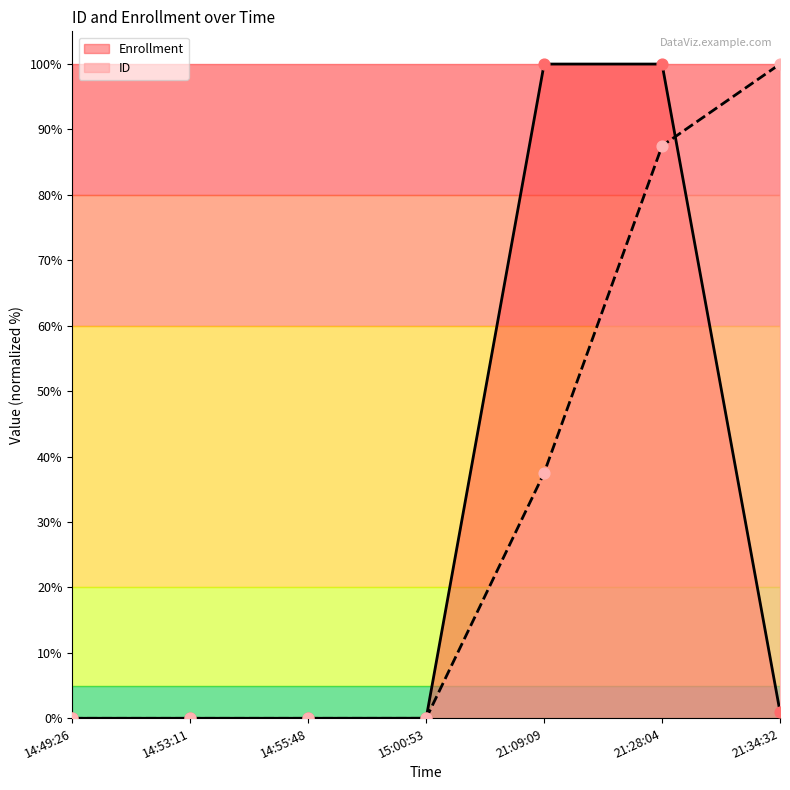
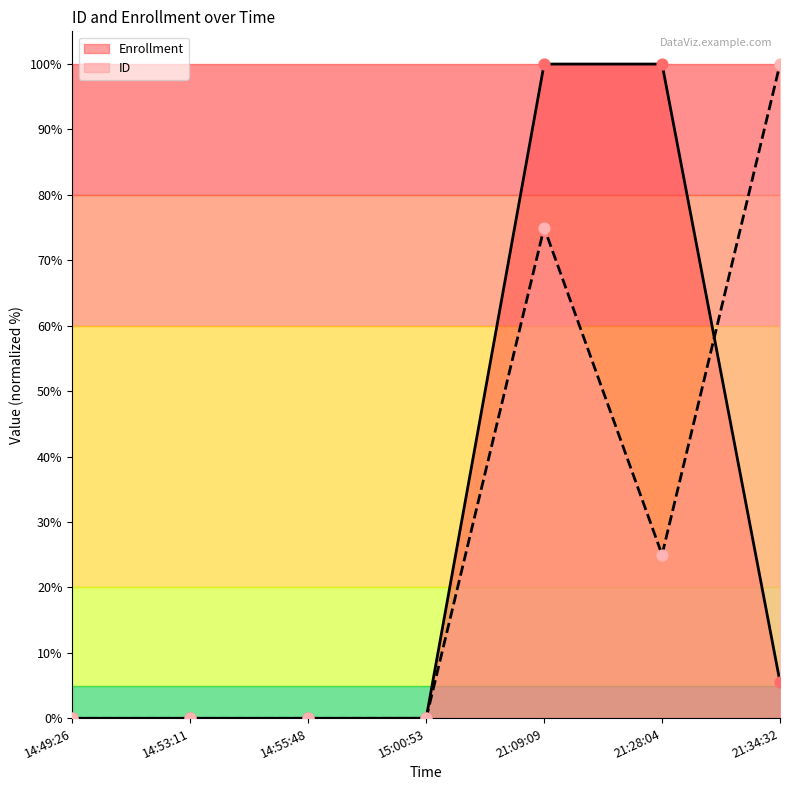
  {
    "Enrollment": {
      "21:09:09": "100%",
      "21:28:04": "100%",
-     "21:34:32": "1%"
+     "21:34:32": "6%"
    },
    "ID": {
-     "21:09:09": "38%",
-     "21:28:04": "88%",
+     "21:09:09": "75%",
+     "21:28:04": "25%",
      "21:34:32": "100%"
    }
  }
